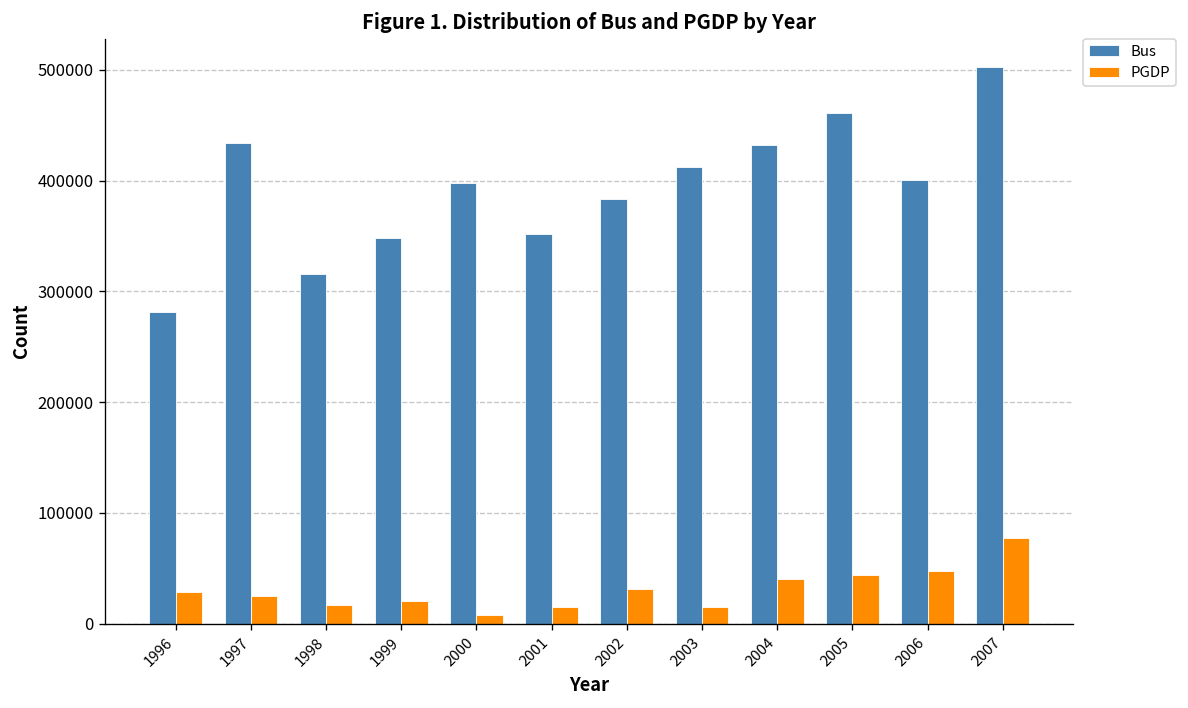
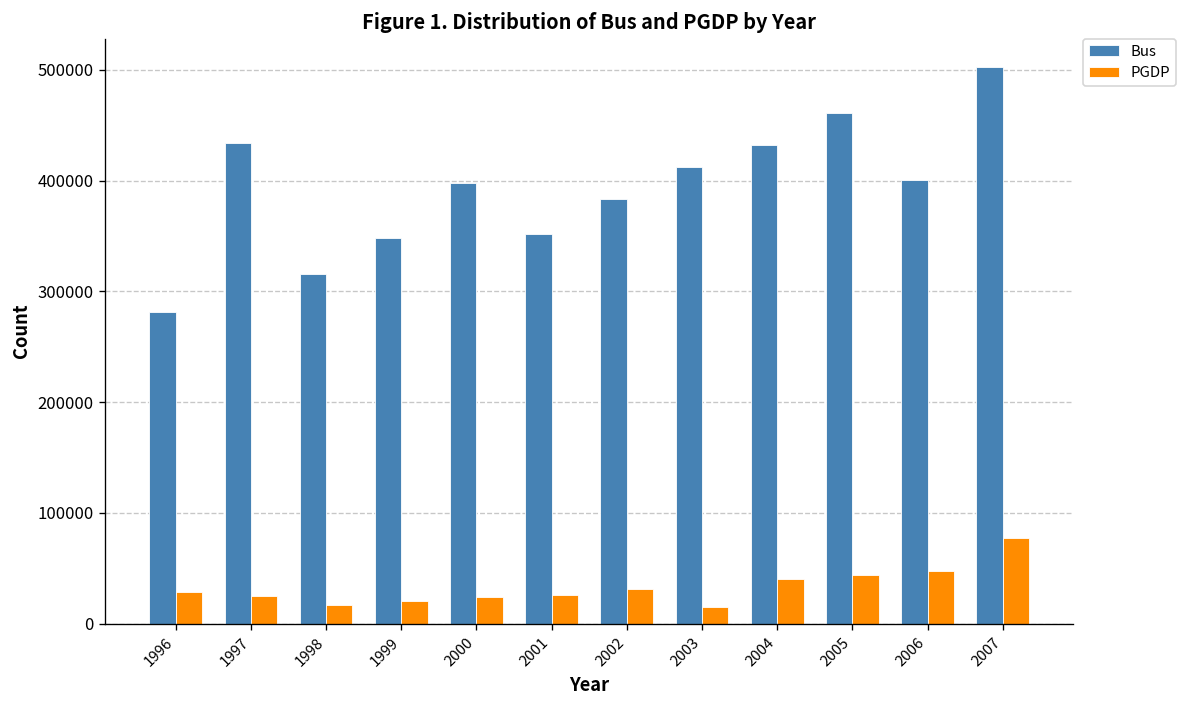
  {
    "Bus": {
      "1996": 280000,
      "1997": 430000,
      "1998": 320000,
      "1999": 350000,
      "2000": 400000,
      "2001": 350000,
      "2002": 380000,
      "2003": 410000,
      "2004": 430000,
      "2005": 460000,
      "2006": 400000,
      "2007": 500000
    },
    "PGDP": {
      "1996": 30000,
      "1997": 30000,
      "1998": 20000,
      "1999": 20000,
-     "2000": 10000,
-     "2001": 20000,
+     "2000": 20000,
+     "2001": 30000,
      "2002": 30000,
      "2003": 10000,
      "2004": 40000,
      "2005": 40000,
      "2006": 50000,
      "2007": 80000
    }
  }
